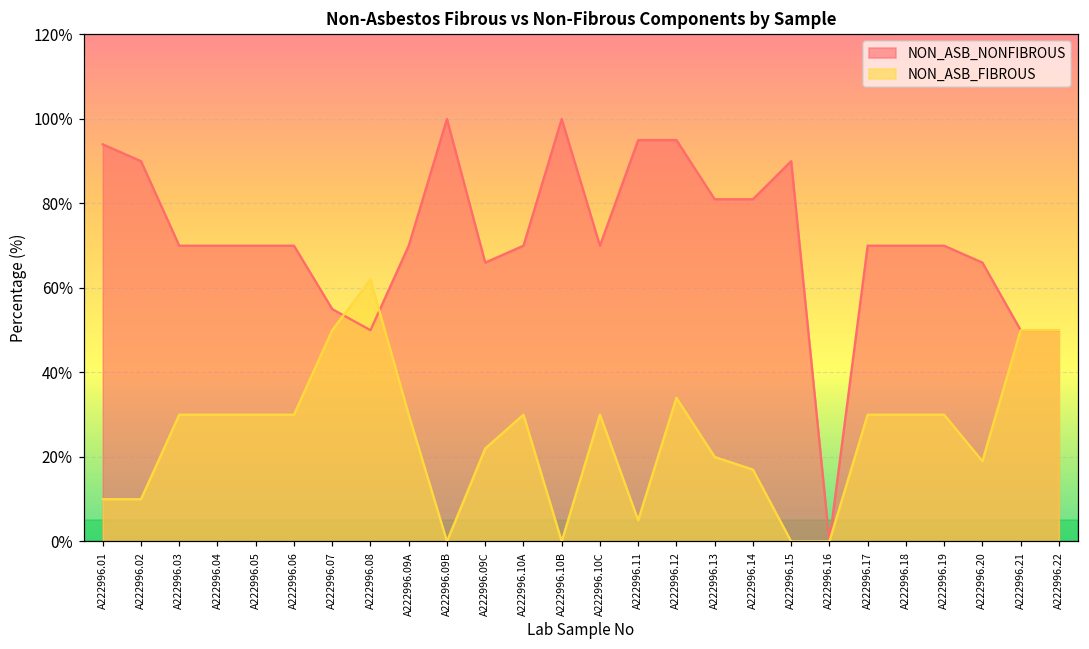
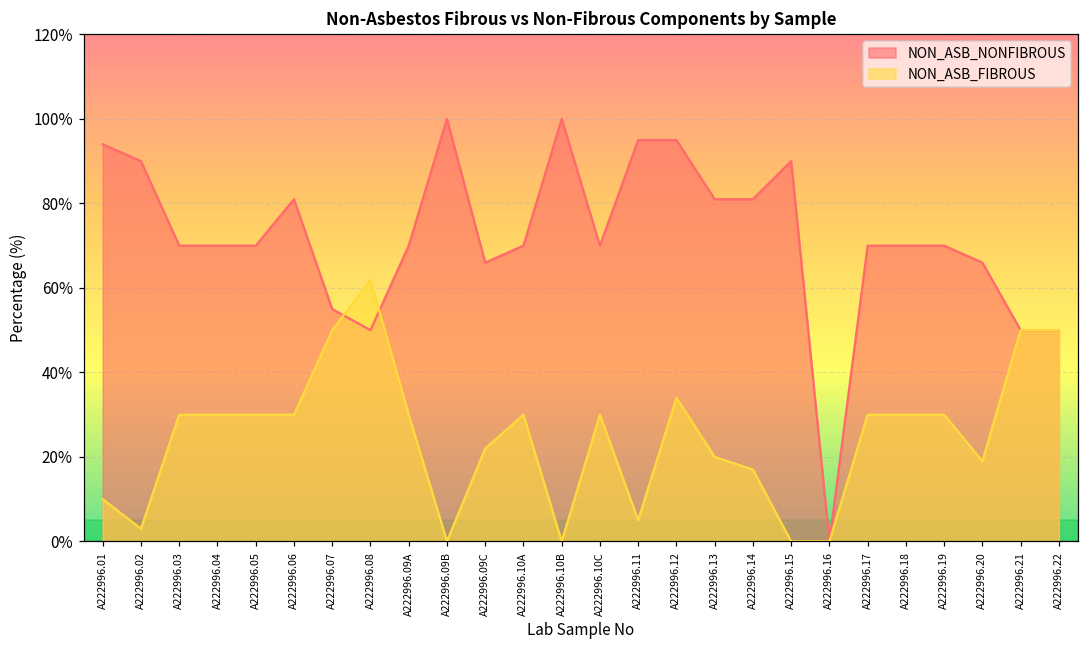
  {
    "NON_ASB_NONFIBROUS": {
      "A222996.01": "94%",
      "A222996.02": "90%",
      "A222996.03": "70%",
      "A222996.04": "70%",
      "A222996.05": "70%",
-     "A222996.06": "70%",
+     "A222996.06": "81%",
      "A222996.07": "55%",
      "A222996.08": "50%",
      "A222996.09A": "70%",
      "A222996.09B": "100%",
      "A222996.09C": "66%",
      "A222996.10A": "70%",
      "A222996.10B": "100%",
      "A222996.10C": "70%",
      "A222996.11": "95%",
      "A222996.12": "95%",
      "A222996.13": "81%",
      "A222996.14": "81%",
      "A222996.15": "90%",
      "A222996.17": "70%",
      "A222996.18": "70%",
      "A222996.19": "70%",
      "A222996.20": "66%"
    },
    "NON_ASB_FIBROUS": {
      "A222996.01": "10%",
-     "A222996.02": "10%",
+     "A222996.02": "3%",
      "A222996.03": "30%",
      "A222996.04": "30%",
      "A222996.05": "30%",
      "A222996.06": "30%",
      "A222996.07": "50%",
      "A222996.08": "62%",
      "A222996.09A": "30%",
      "A222996.09B": "0%",
      "A222996.09C": "22%",
      "A222996.10A": "30%",
      "A222996.10B": "0%",
      "A222996.10C": "30%",
      "A222996.11": "5%",
      "A222996.12": "34%",
      "A222996.13": "20%",
      "A222996.14": "17%",
      "A222996.15": "0%",
      "A222996.17": "30%",
      "A222996.18": "30%",
      "A222996.19": "30%",
      "A222996.20": "19%"
    }
  }
